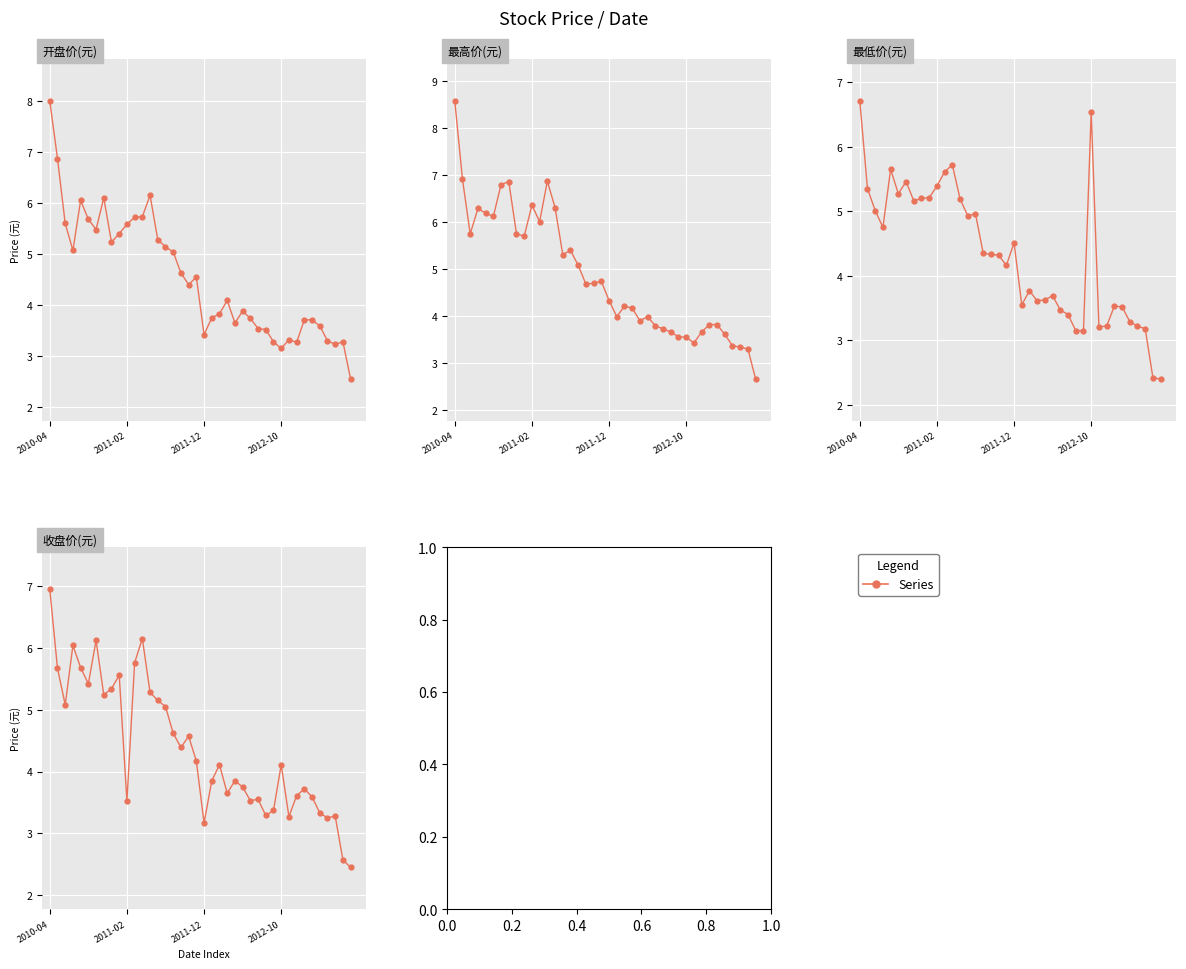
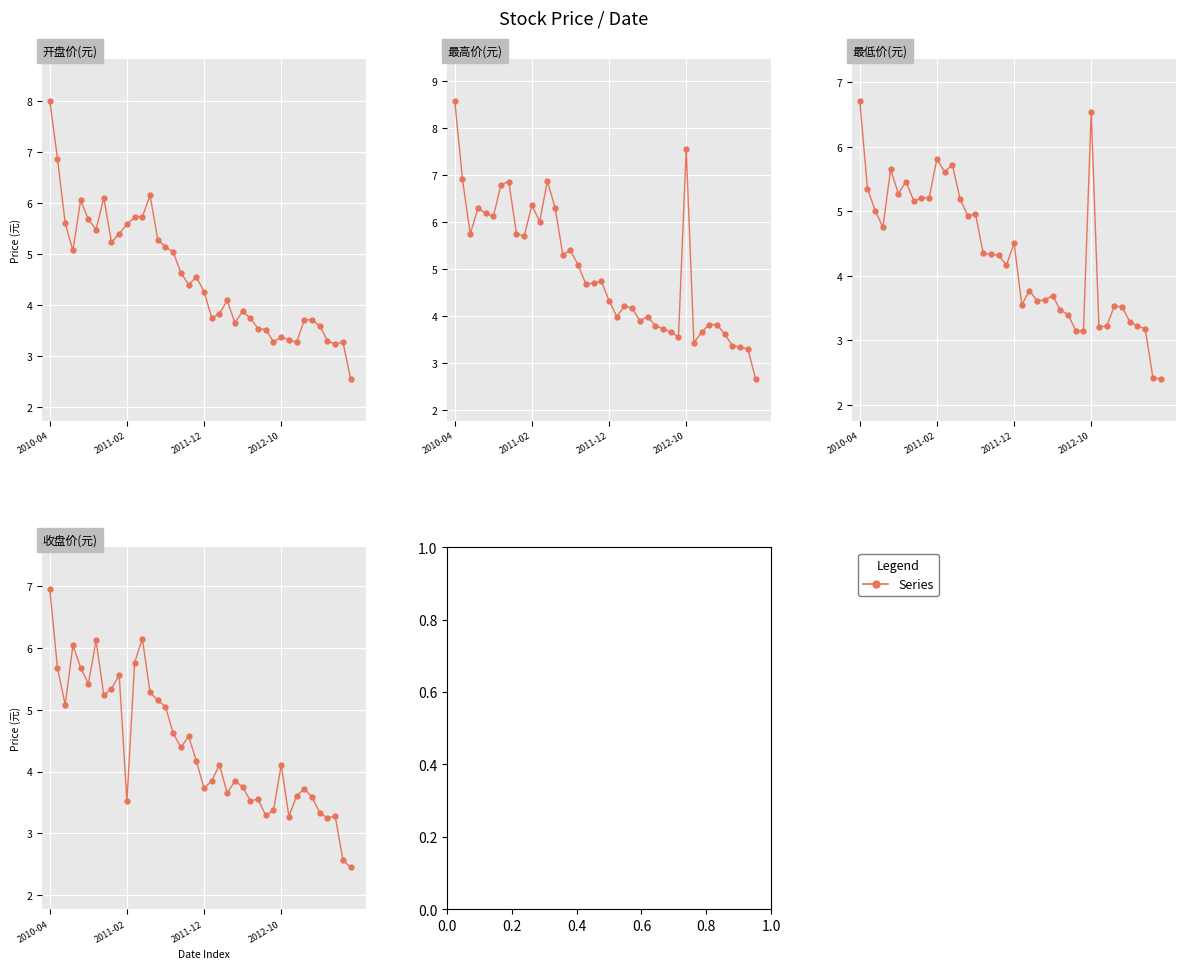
  {
    "开盘价(元)": {
      "2010-04": 8.0,
      "2011-02": 5.6,
-     "2011-12": 3.4,
-     "2012-10": 3.2
+     "2011-12": 4.3,
+     "2012-10": 3.4
    },
    "最高价(元)": {
      "2010-04": 8.6,
      "2011-02": 6.4,
      "2011-12": 4.3,
-     "2012-10": 3.5
+     "2012-10": 7.5
    },
    "最低价(元)": {
      "2010-04": 6.7,
-     "2011-02": 5.4,
+     "2011-02": 5.8,
      "2011-12": 4.5,
      "2012-10": 6.5
    },
    "收盘价(元)": {
      "2010-04": 7.0,
      "2011-02": 3.5,
-     "2011-12": 3.2,
+     "2011-12": 3.7,
      "2012-10": 4.1
    }
  }
